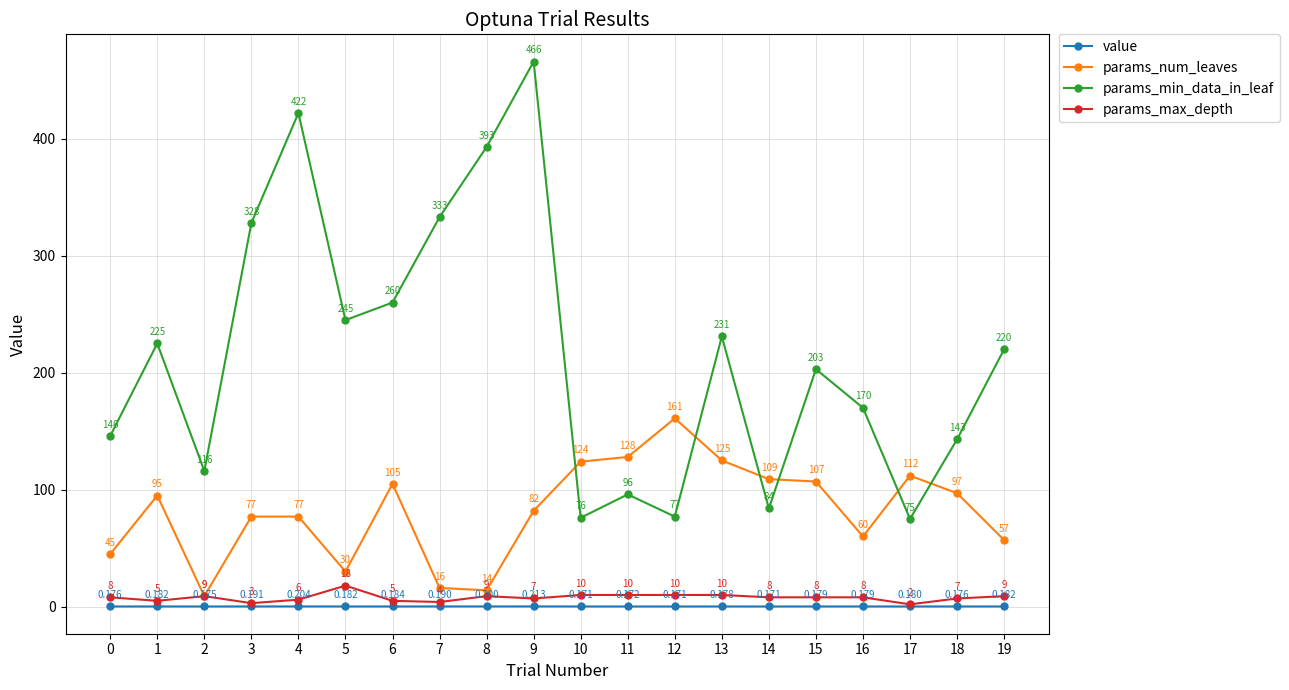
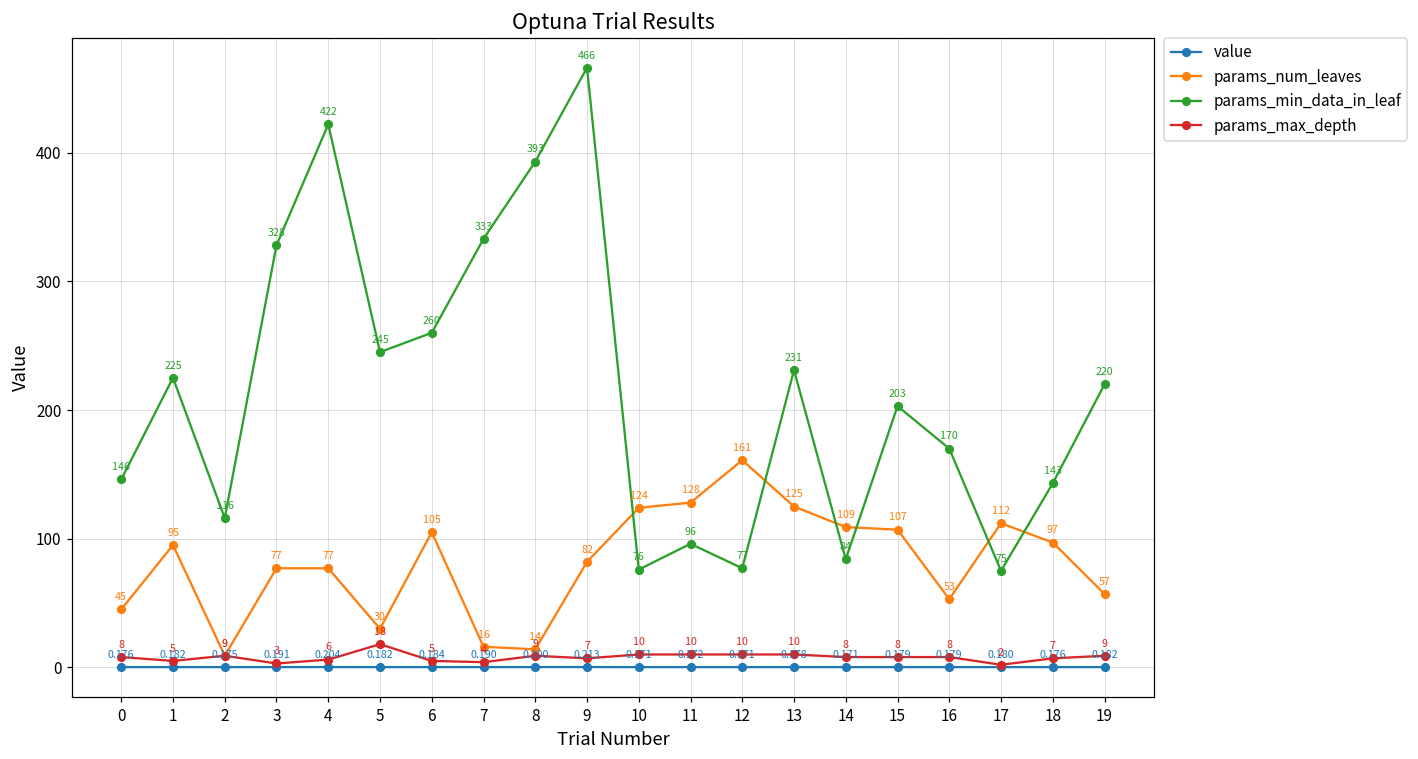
  {
    "value": {
      "3": 0.191,
      "5": 0.182
    },
    "params_num_leaves": {
      "0": 45,
      "1": 95,
      "3": 77,
      "4": 77,
      "5": 30,
      "6": 105,
      "7": 16,
      "9": 82,
      "10": 124,
      "11": 128,
      "12": 161,
      "13": 125,
      "14": 109,
      "15": 107,
-     "16": 60,
+     "16": 53,
      "17": 112,
      "18": 97,
      "19": 57
    },
    "params_min_data_in_leaf": {
      "0": 146,
      "1": 225,
      "2": 116,
      "3": 328,
      "4": 422,
      "5": 245,
      "6": 260,
      "7": 333,
      "8": 393,
      "9": 466,
      "10": 76,
      "11": 96,
      "12": 77,
      "13": 231,
      "14": 84,
      "15": 203,
      "16": 170,
      "17": 75,
      "18": 143,
      "19": 220
    },
    "params_max_depth": {
      "0": 8,
      "10": 10,
      "11": 10,
      "12": 10,
      "13": 10,
      "14": 8,
      "15": 8,
      "16": 8,
      "19": 9
    }
  }
